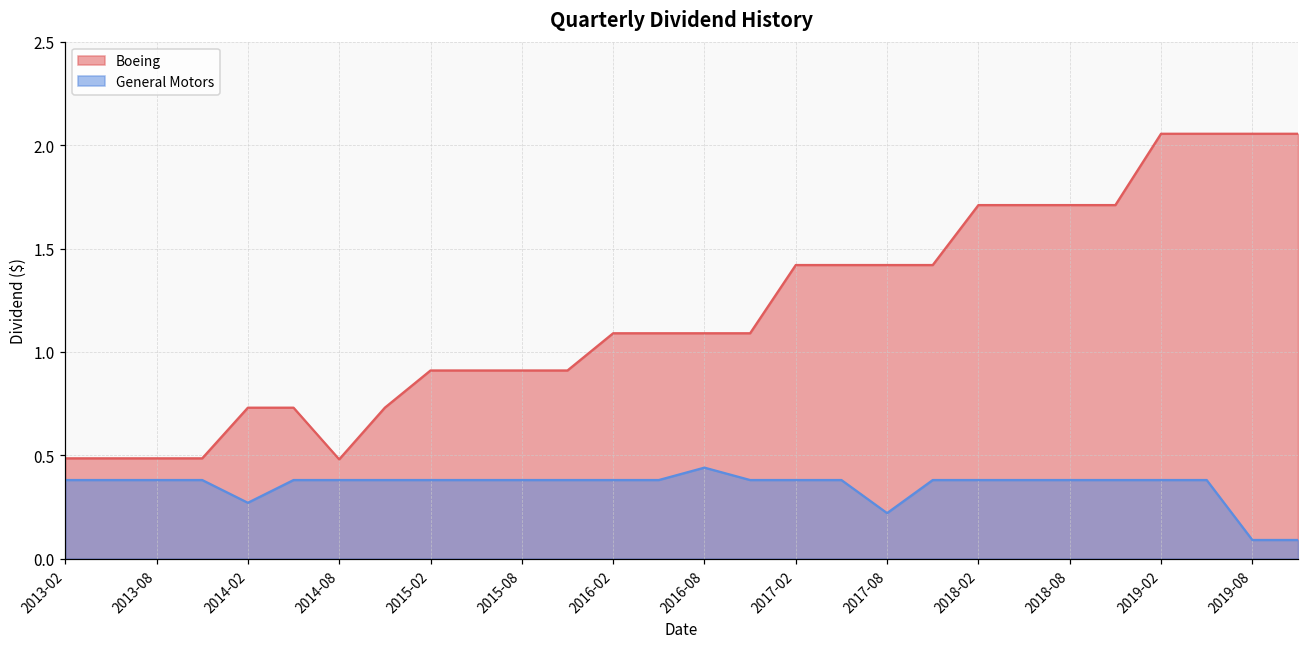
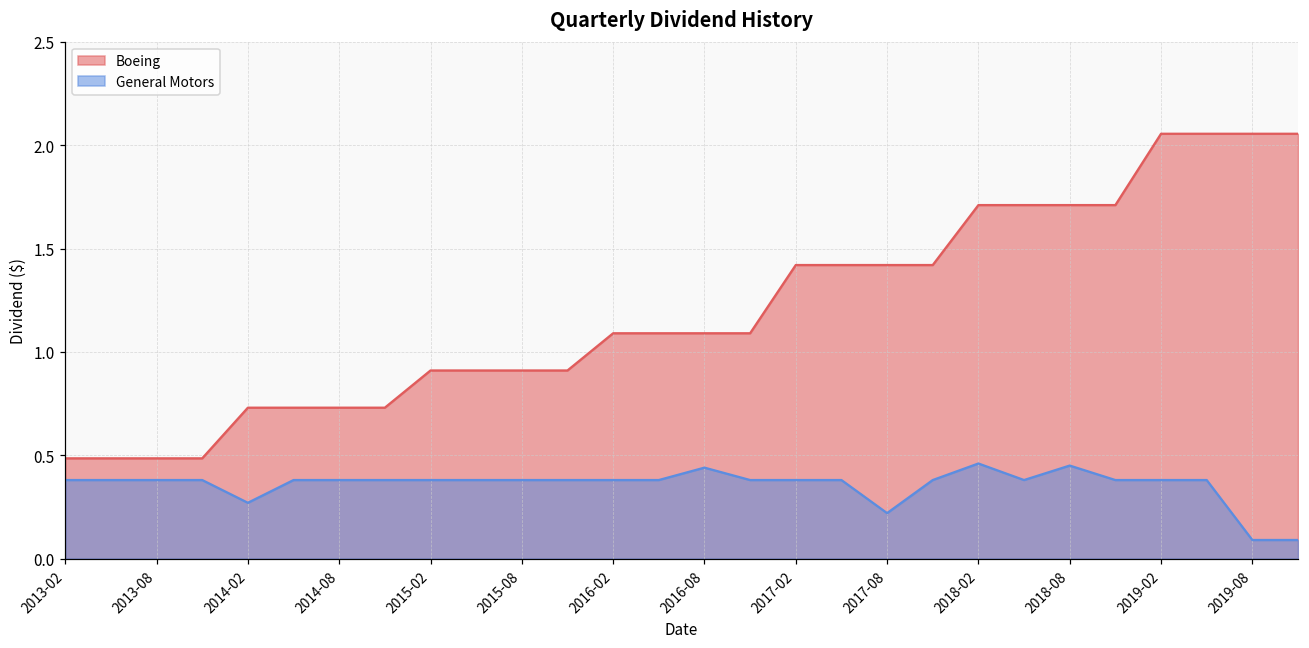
  {
    "Boeing": {
      "2013-02": 0.49,
      "2013-08": 0.49,
      "2014-02": 0.73,
-     "2014-08": 0.48,
+     "2014-08": 0.73,
      "2015-02": 0.91,
      "2015-08": 0.91,
      "2016-02": 1.09,
      "2016-08": 1.09,
      "2017-02": 1.42,
      "2017-08": 1.42,
      "2018-02": 1.71,
      "2018-08": 1.71,
      "2019-02": 2.06,
      "2019-08": 2.06
    },
    "General Motors": {
      "2013-02": 0.38,
      "2013-08": 0.38,
      "2014-02": 0.27,
      "2014-08": 0.38,
      "2015-02": 0.38,
      "2015-08": 0.38,
      "2016-02": 0.38,
      "2016-08": 0.44,
      "2017-02": 0.38,
      "2017-08": 0.22,
-     "2018-02": 0.38,
-     "2018-08": 0.38,
+     "2018-02": 0.46,
+     "2018-08": 0.45,
      "2019-02": 0.38,
      "2019-08": 0.09
    }
  }
